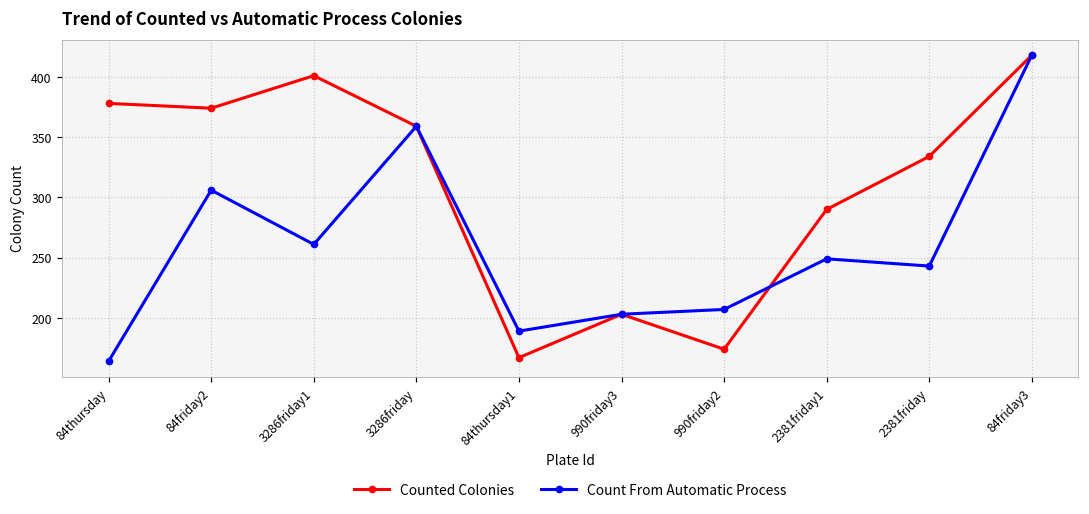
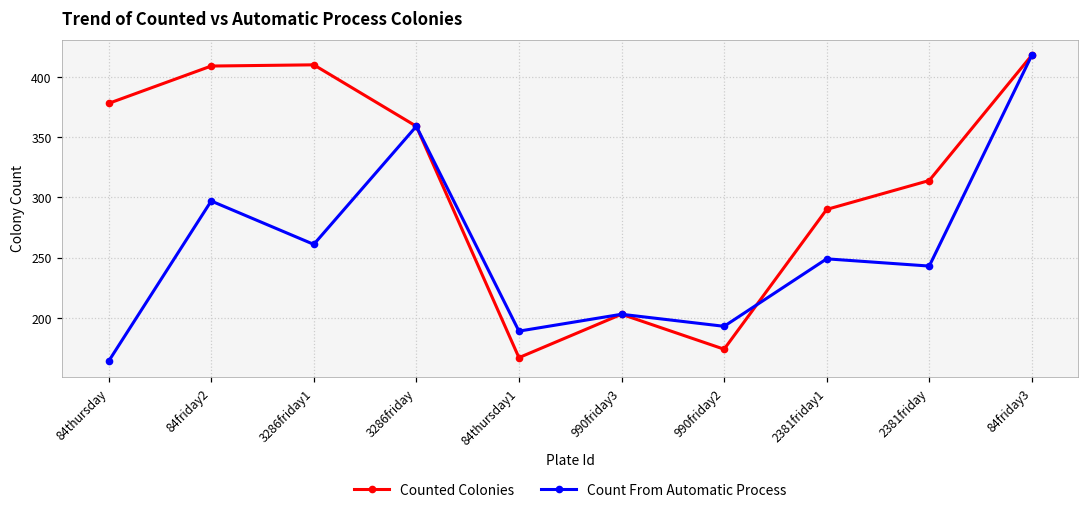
  {
    "Counted Colonies": {
      "84thursday": 378,
-     "84friday2": 374,
-     "3286friday1": 401,
+     "84friday2": 409,
+     "3286friday1": 410,
      "84thursday1": 167,
      "990friday2": 174,
      "2381friday1": 290,
-     "2381friday": 334
+     "2381friday": 314
    },
    "Count From Automatic Process": {
      "84thursday": 164,
-     "84friday2": 306,
+     "84friday2": 297,
      "3286friday1": 261,
      "84thursday1": 189,
-     "990friday2": 207,
+     "990friday2": 193,
      "2381friday1": 249,
      "2381friday": 243
    }
  }
